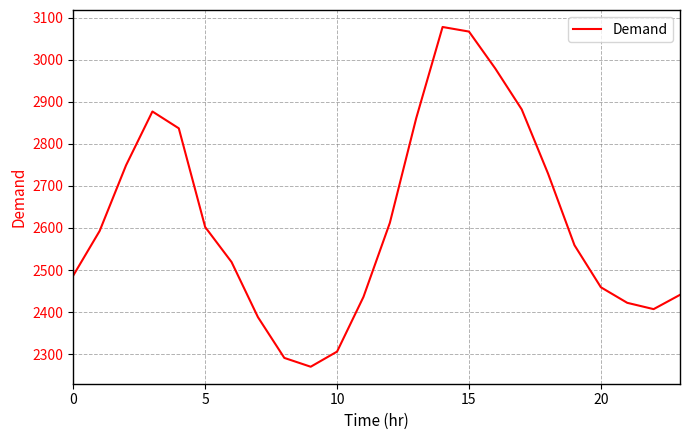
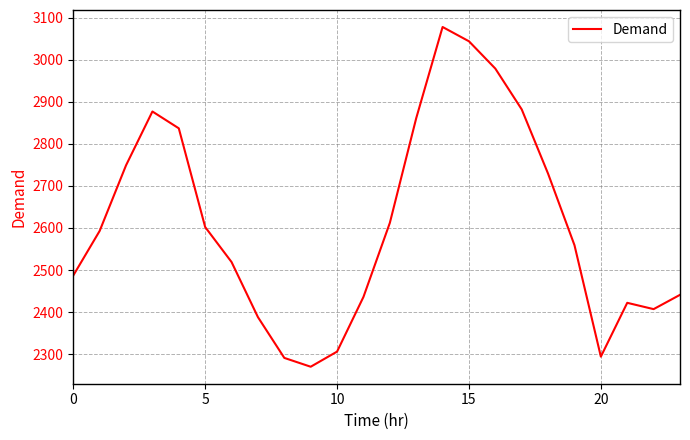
  {
    "0": 2490,
    "5": 2600,
    "10": 2310,
-   "15": 3070,
-   "20": 2460
+   "15": 3040,
+   "20": 2290
  }
